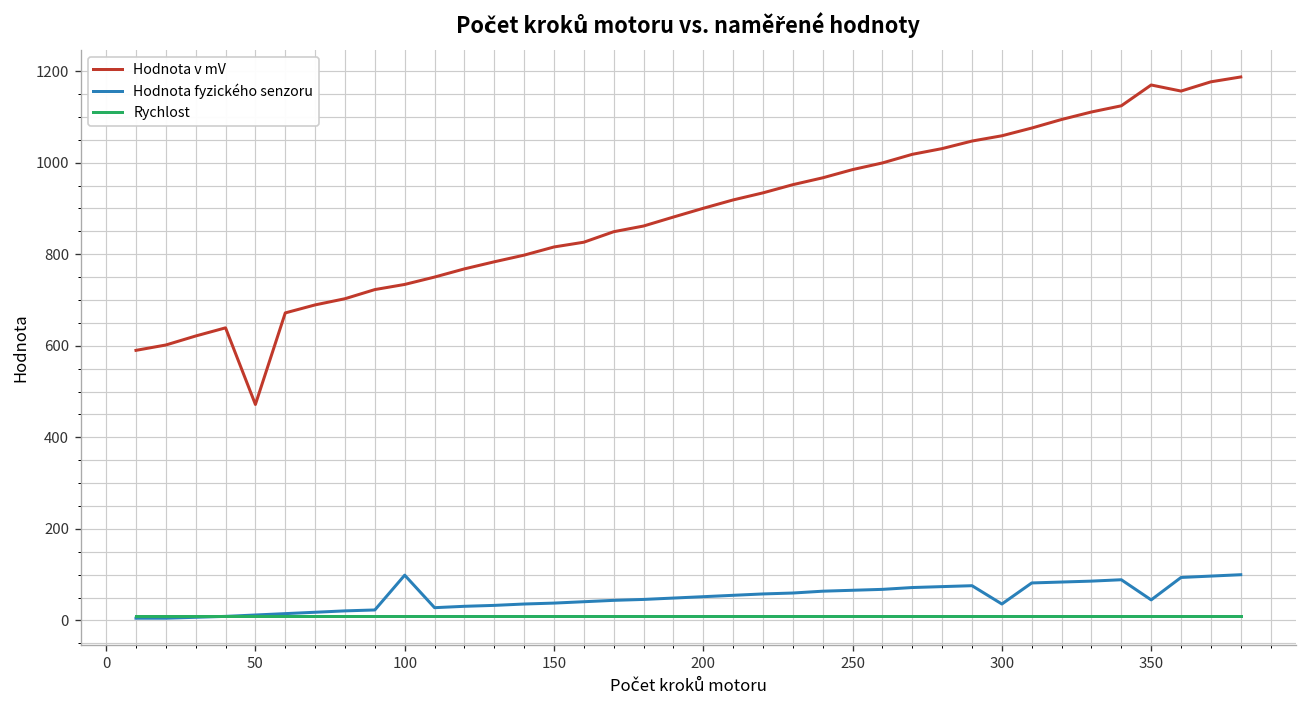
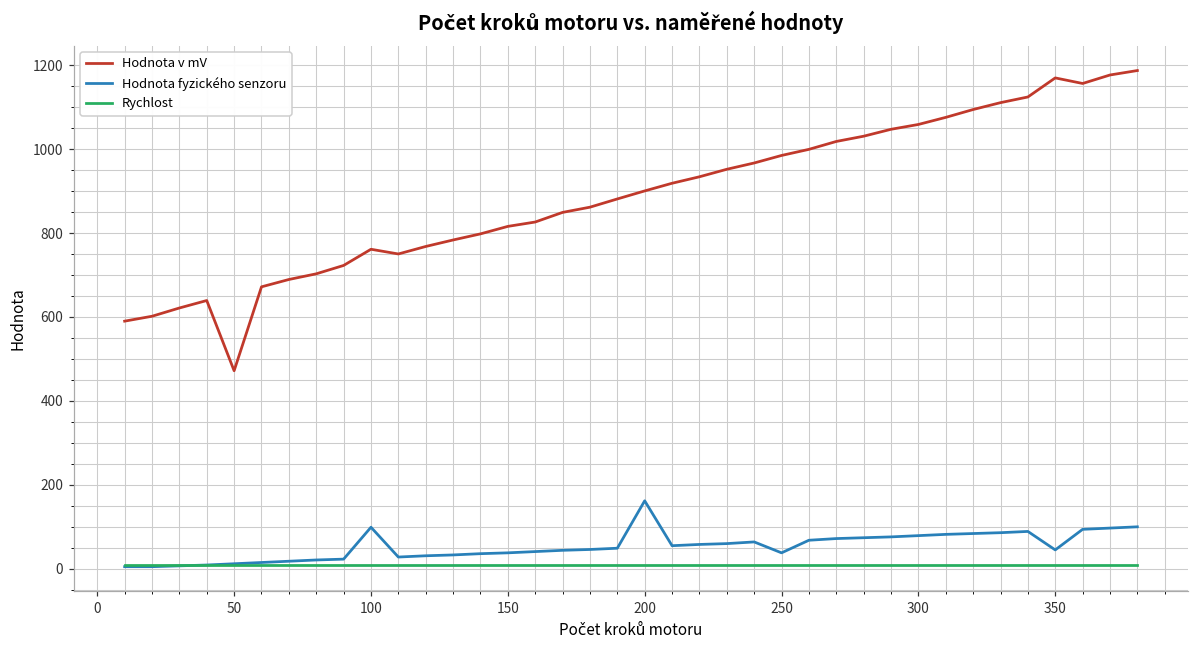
  {
    "Hodnota v mV": {
      "50": 470,
-     "100": 730,
+     "100": 760,
      "150": 820,
      "200": 900,
      "250": 980,
      "300": 1060,
      "350": 1170
    },
    "Hodnota fyzického senzoru": {
      "100": 100,
      "150": 40,
-     "200": 50,
-     "250": 70,
-     "300": 40,
+     "200": 160,
+     "250": 40,
+     "300": 80,
      "350": 50
    },
    "Rychlost": {
      "100": 10,
      "150": 10,
      "200": 10,
      "250": 10,
      "300": 10,
      "350": 10
    }
  }
